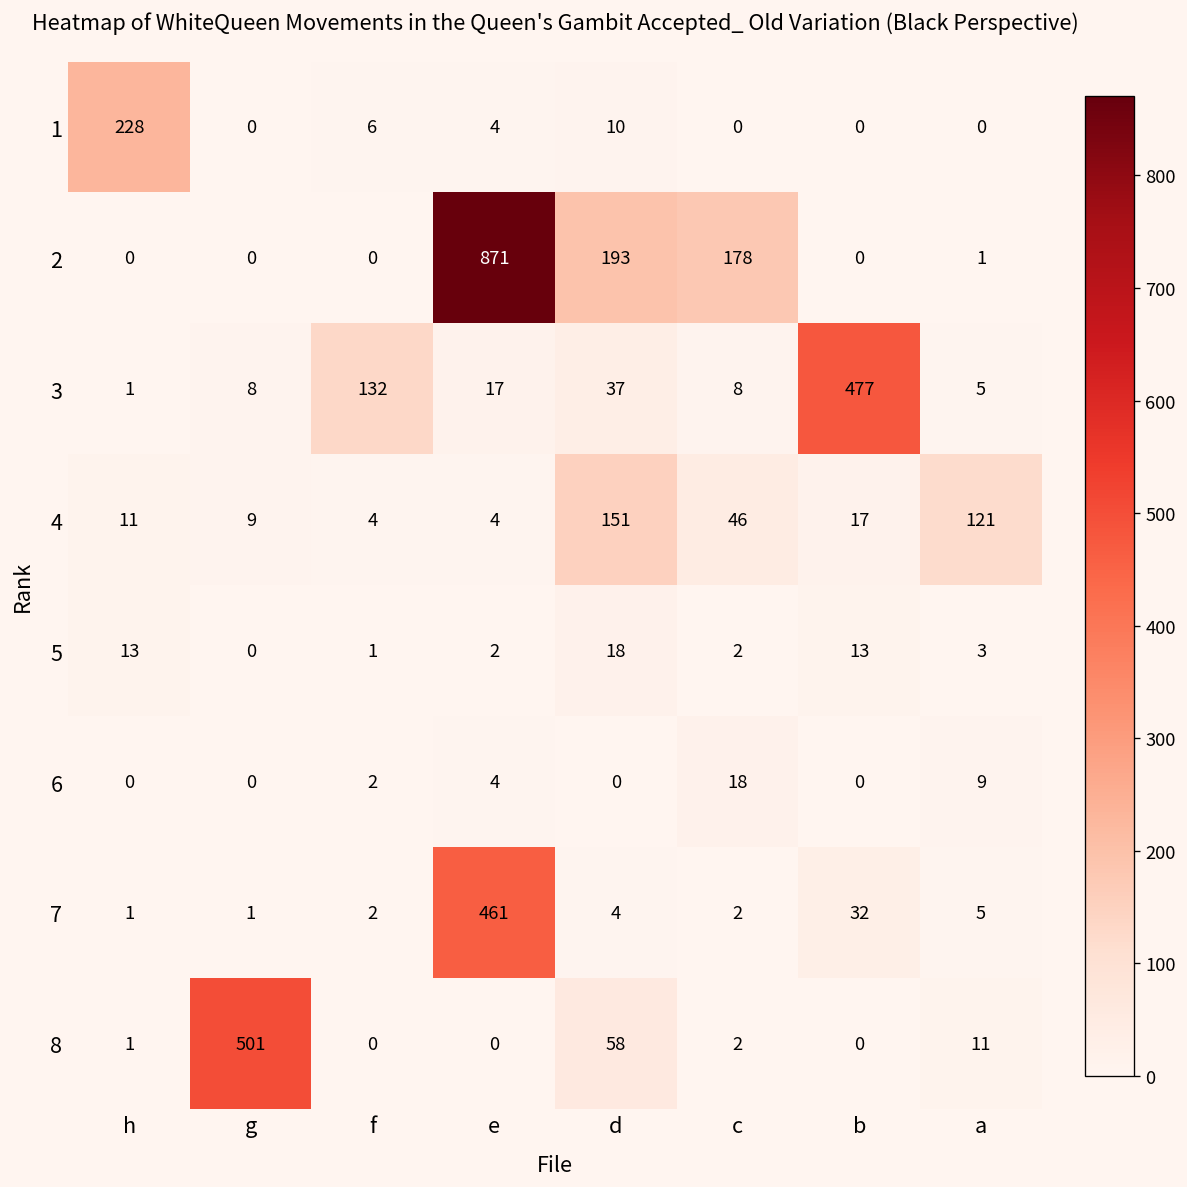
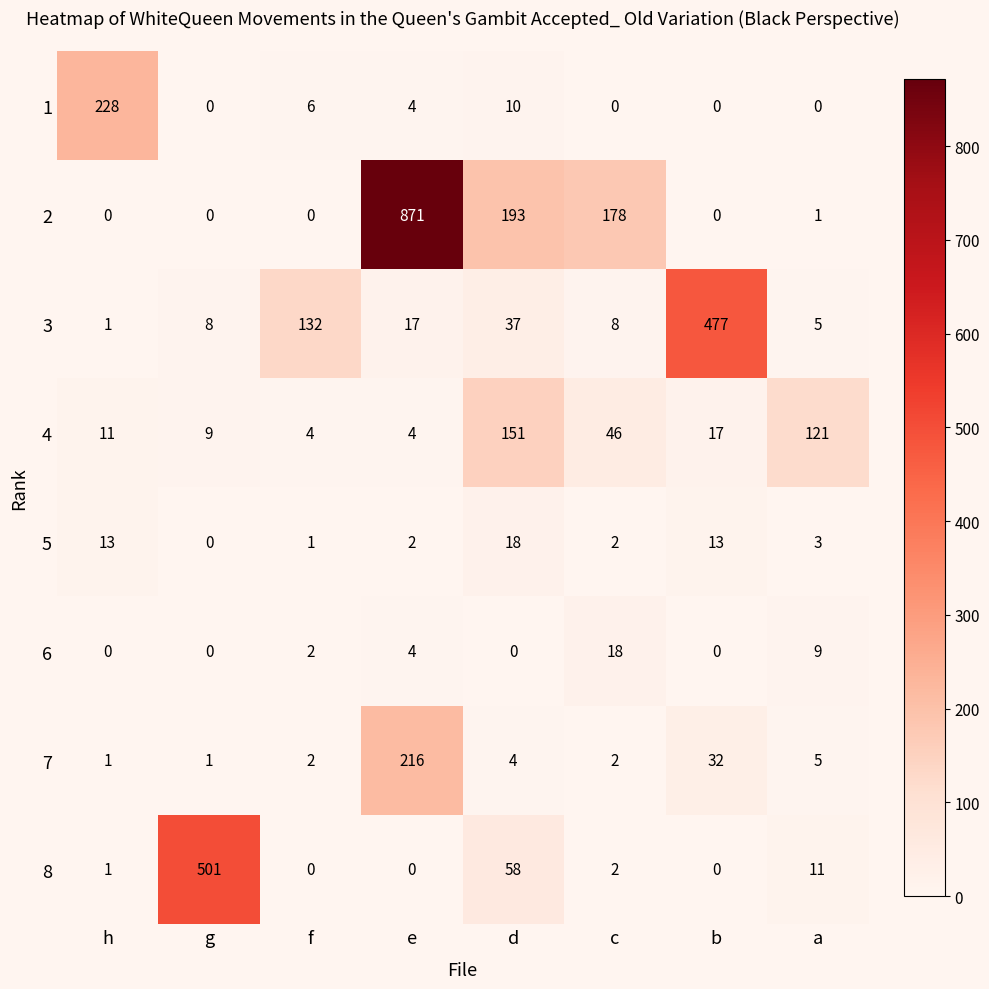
  {
    "1": {
      "h": 228,
      "g": 0,
      "f": 6,
      "e": 4,
      "d": 10,
      "c": 0,
      "b": 0,
      "a": 0
    },
    "2": {
      "h": 0,
      "g": 0,
      "f": 0,
      "e": 871,
      "d": 193,
      "c": 178,
      "b": 0,
      "a": 1
    },
    "3": {
      "h": 1,
      "g": 8,
      "f": 132,
      "e": 17,
      "d": 37,
      "c": 8,
      "b": 477,
      "a": 5
    },
    "4": {
      "h": 11,
      "g": 9,
      "f": 4,
      "e": 4,
      "d": 151,
      "c": 46,
      "b": 17,
      "a": 121
    },
    "5": {
      "h": 13,
      "g": 0,
      "f": 1,
      "e": 2,
      "d": 18,
      "c": 2,
      "b": 13,
      "a": 3
    },
    "6": {
      "h": 0,
      "g": 0,
      "f": 2,
      "e": 4,
      "d": 0,
      "c": 18,
      "b": 0,
      "a": 9
    },
    "7": {
      "h": 1,
      "g": 1,
      "f": 2,
-     "e": 461,
+     "e": 216,
      "d": 4,
      "c": 2,
      "b": 32,
      "a": 5
    },
    "8": {
      "h": 1,
      "g": 501,
      "f": 0,
      "e": 0,
      "d": 58,
      "c": 2,
      "b": 0,
      "a": 11
    }
  }
